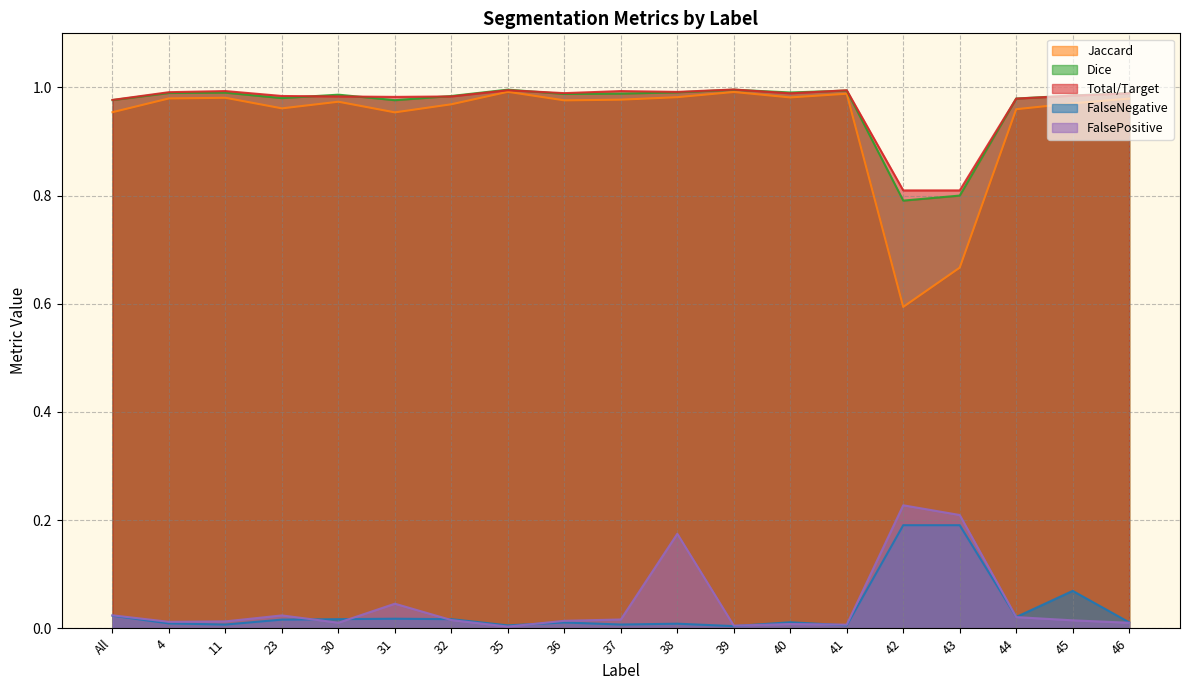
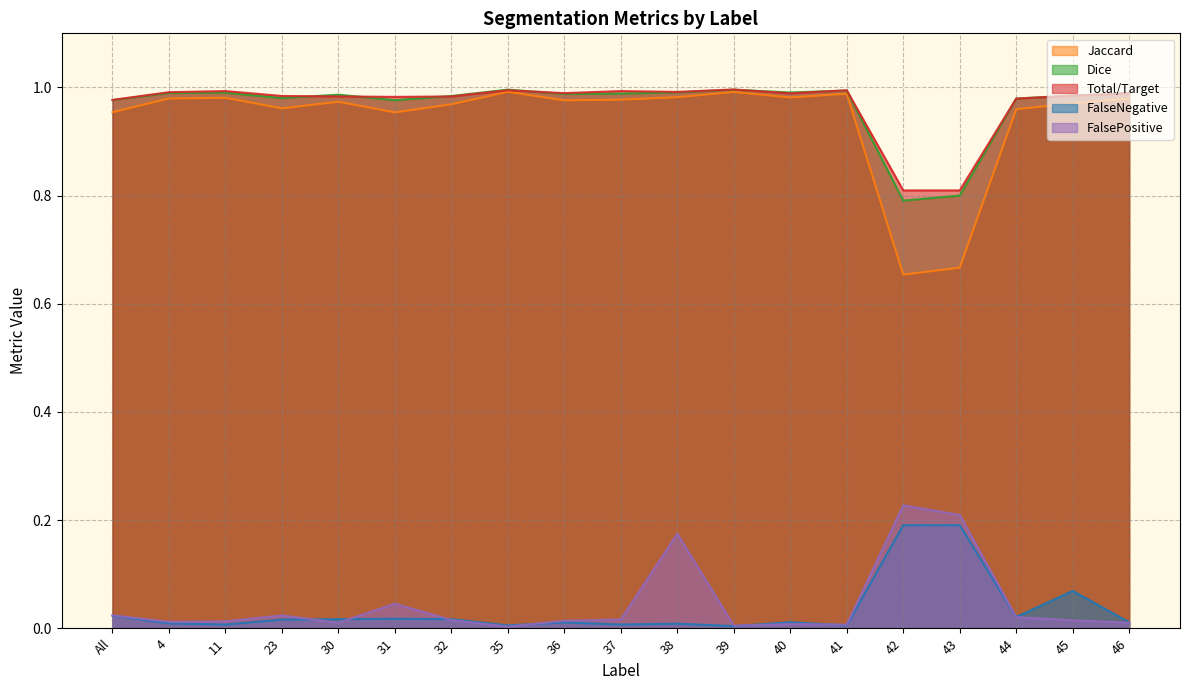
  {
    "Jaccard": {
      "All": 0.95,
      "4": 0.98,
      "11": 0.98,
      "23": 0.96,
      "30": 0.97,
      "31": 0.95,
      "32": 0.97,
      "36": 0.98,
      "37": 0.98,
      "38": 0.98,
      "40": 0.98,
      "41": 0.99,
-     "42": 0.59,
+     "42": 0.65,
      "43": 0.67,
      "44": 0.96
    },
    "Dice": {
      "31": 0.98,
      "42": 0.79,
      "43": 0.80
    },
    "Total/Target": {
      "31": 0.98,
      "42": 0.81,
      "43": 0.81
    },
    "FalseNegative": {
      "11": 0.01,
      "23": 0.02,
      "30": 0.02,
      "31": 0.02,
      "37": 0.01,
      "38": 0.01,
      "42": 0.19,
      "43": 0.19,
      "45": 0.07
    },
    "FalsePositive": {
      "11": 0.01,
      "23": 0.02,
      "30": 0.01,
      "31": 0.05,
      "37": 0.02,
      "38": 0.17,
      "42": 0.23,
      "43": 0.21,
      "45": 0.01
    }
  }
